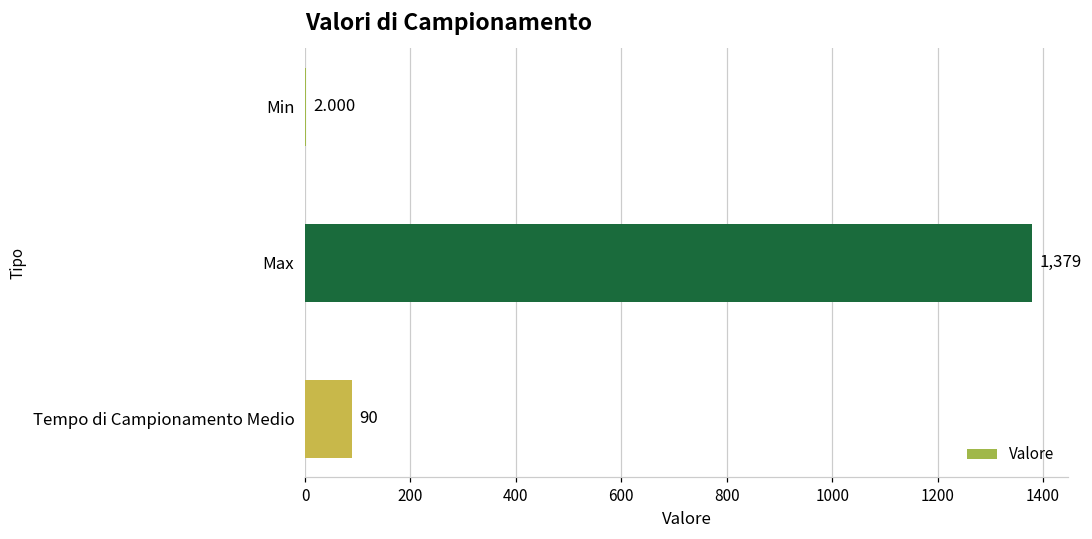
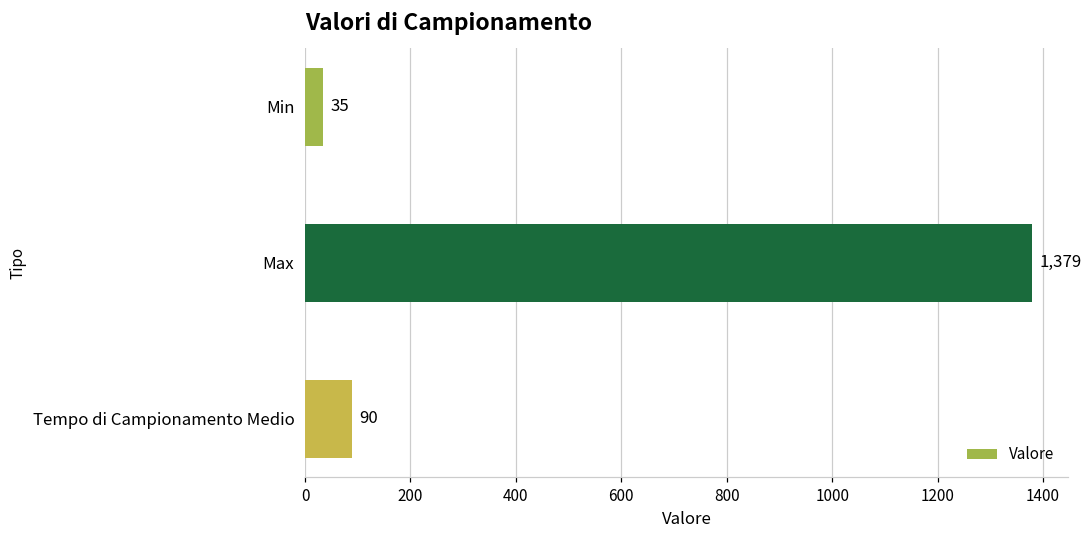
  {
-   "Min": "2.000",
+   "Min": "35",
    "Max": "1,379",
    "Tempo di Campionamento Medio": "90"
  }
